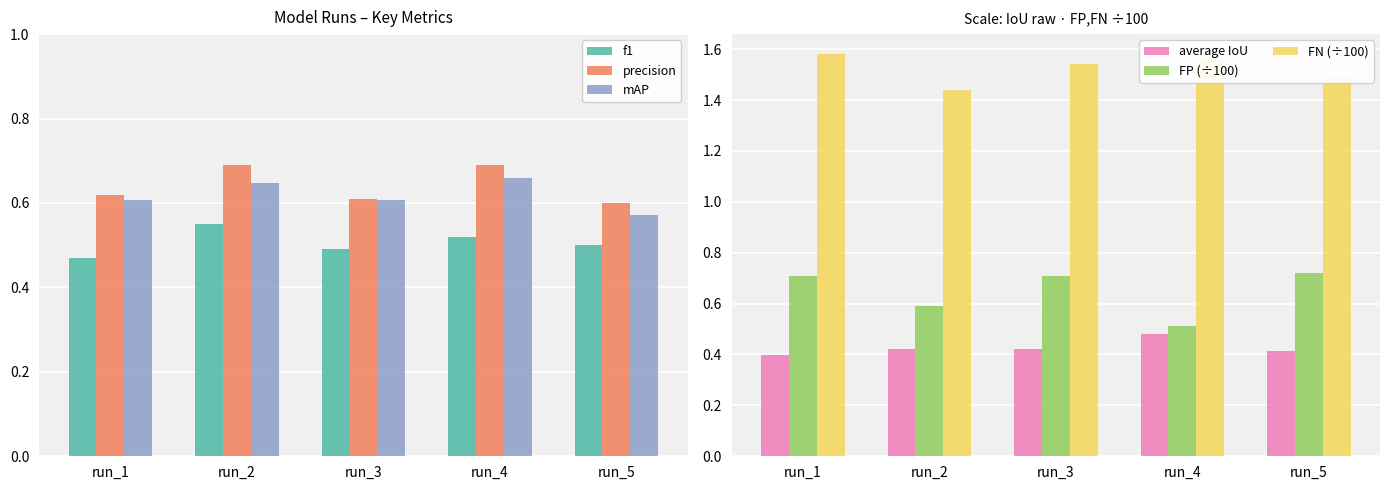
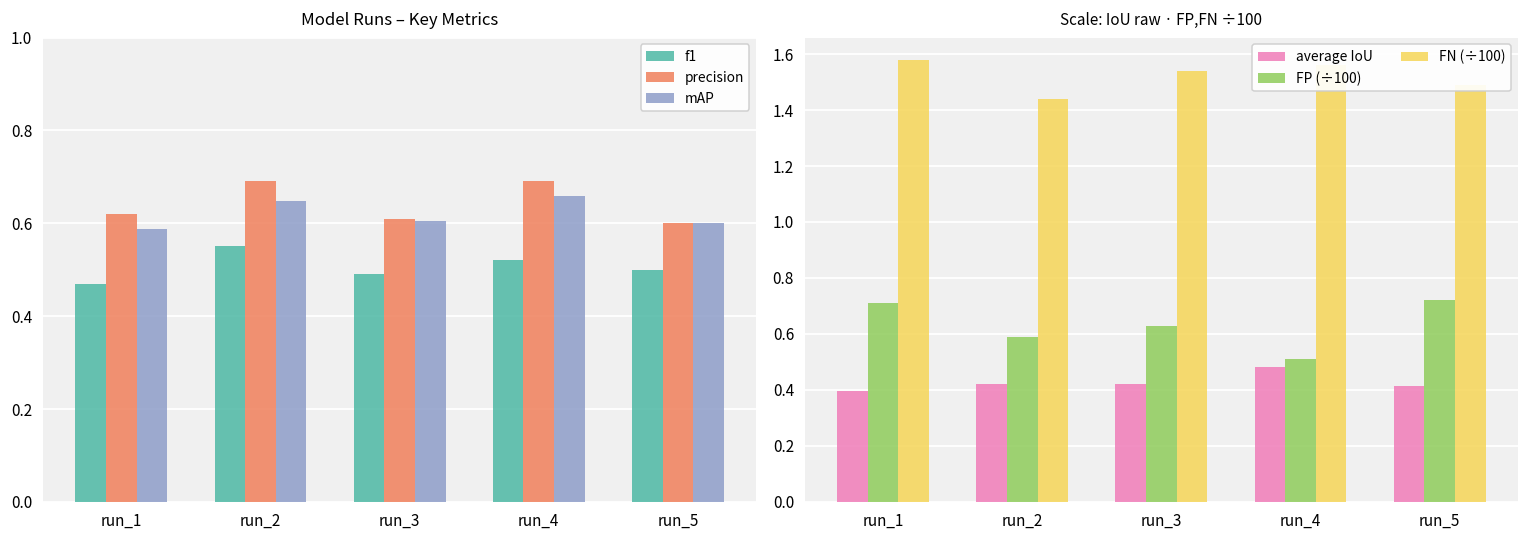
  {
    "Model Runs – Key Metrics": {
      "f1": {
        "run_1": 0.47,
        "run_2": 0.55,
        "run_3": 0.49,
        "run_4": 0.52,
        "run_5": 0.50
      },
      "precision": {
        "run_1": 0.62,
        "run_2": 0.69,
        "run_3": 0.61,
        "run_4": 0.69,
        "run_5": 0.60
      },
      "mAP": {
-       "run_1": 0.61,
+       "run_1": 0.59,
        "run_2": 0.65,
        "run_3": 0.61,
        "run_4": 0.66,
-       "run_5": 0.57
+       "run_5": 0.60
      }
    },
    "Scale: IoU raw · FP,FN ÷100": {
      "average IoU": {
        "run_1": 0.40,
        "run_2": 0.42,
        "run_3": 0.42,
        "run_4": 0.48,
        "run_5": 0.42
      },
      "FP (÷100)": {
        "run_1": 0.71,
        "run_2": 0.59,
-       "run_3": 0.71,
+       "run_3": 0.63,
        "run_4": 0.51,
        "run_5": 0.72
      },
      "FN (÷100)": {
        "run_1": 1.58,
        "run_2": 1.44,
        "run_3": 1.54
      }
    }
  }
